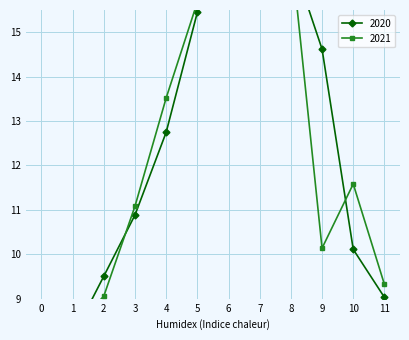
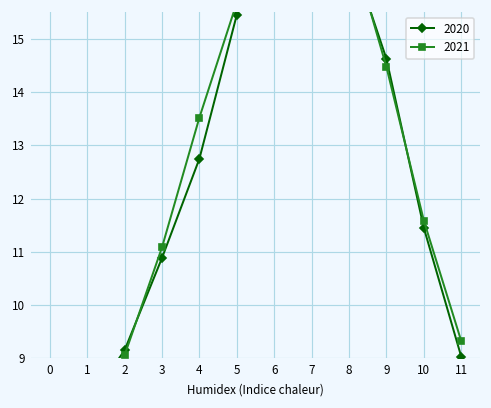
  {
    "2020": {
-     "2": 9.5,
+     "2": 9.2,
      "3": 10.9,
      "4": 12.7,
      "5": 15.4,
      "9": 14.6,
-     "10": 10.1,
+     "10": 11.4,
      "11": 9.0
    },
    "2021": {
      "2": 9.1,
      "3": 11.1,
      "4": 13.5,
-     "9": 10.1,
+     "9": 14.5,
      "10": 11.6,
      "11": 9.3
    }
  }
